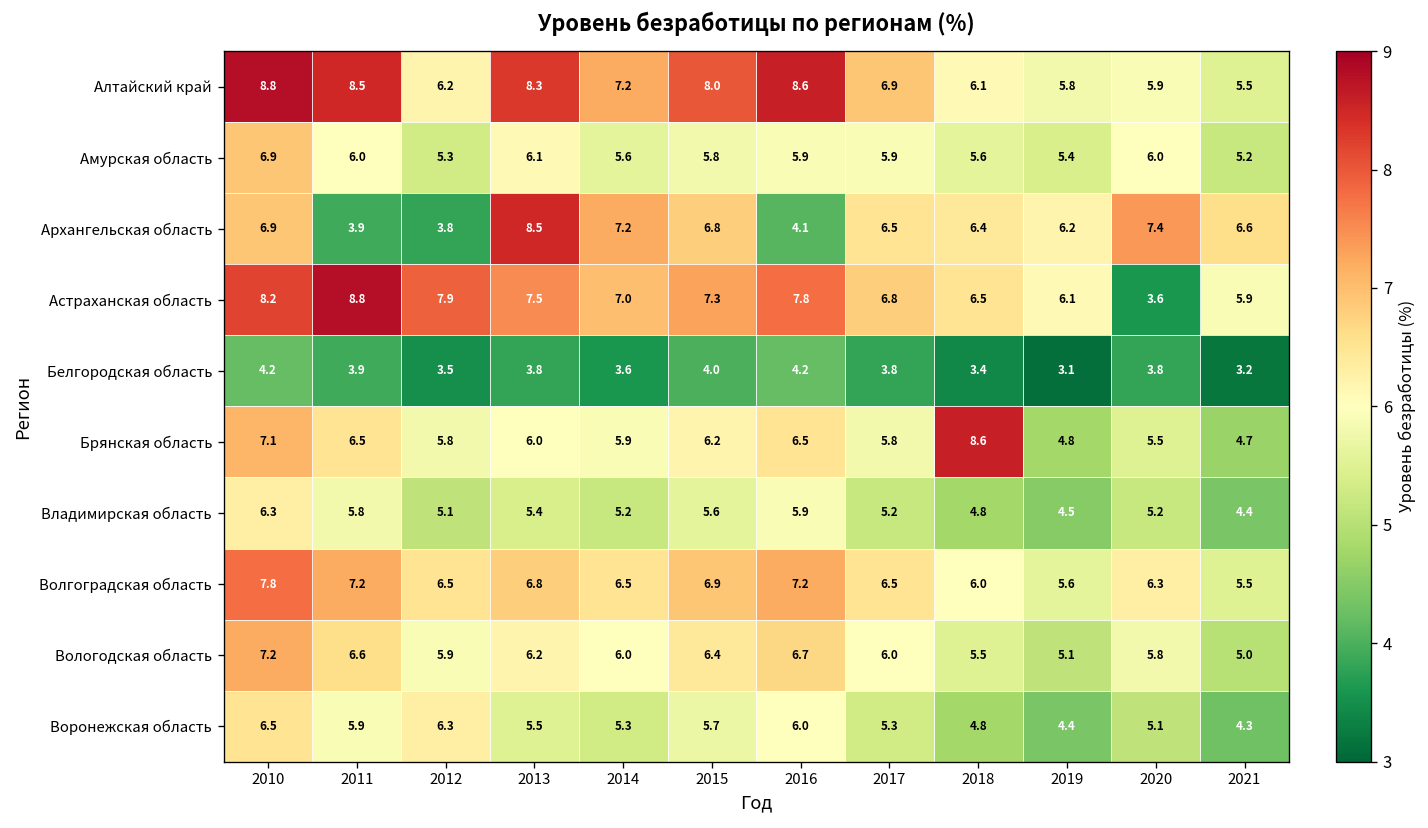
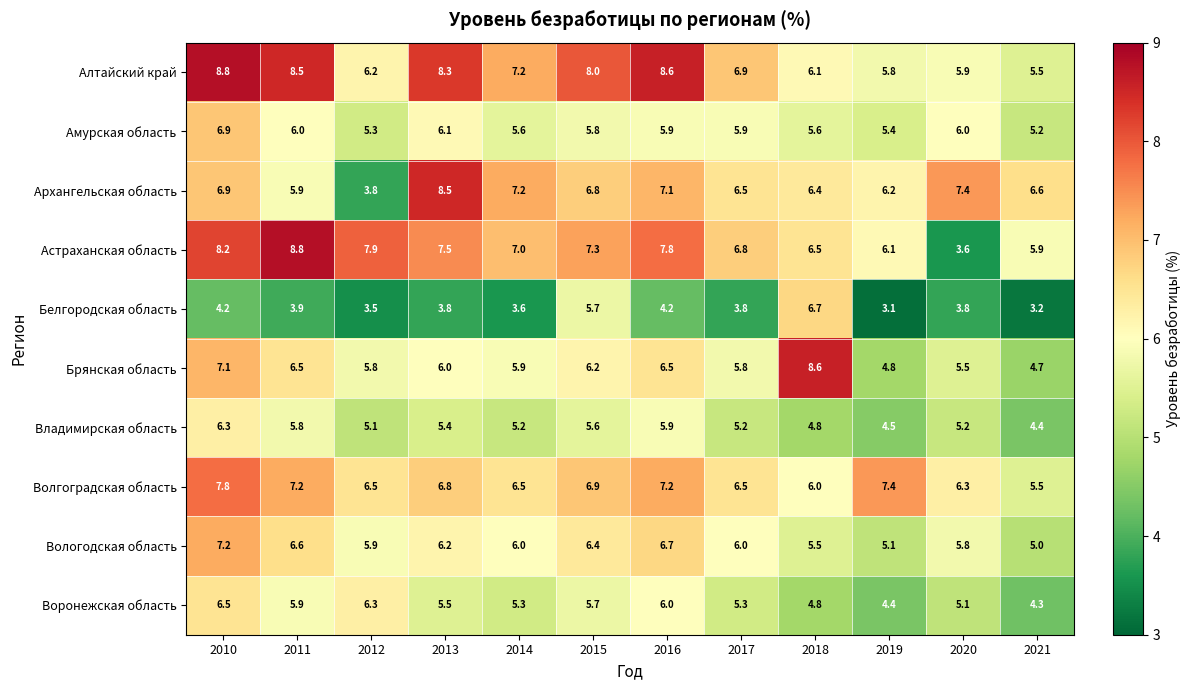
  {
    "Алтайский край": {
      "2010": 8.8,
      "2011": 8.5,
      "2012": 6.2,
      "2013": 8.3,
      "2014": 7.2,
      "2015": 8.0,
      "2016": 8.6,
      "2017": 6.9,
      "2018": 6.1,
      "2019": 5.8,
      "2020": 5.9,
      "2021": 5.5
    },
    "Амурская область": {
      "2010": 6.9,
      "2011": 6.0,
      "2012": 5.3,
      "2013": 6.1,
      "2014": 5.6,
      "2015": 5.8,
      "2016": 5.9,
      "2017": 5.9,
      "2018": 5.6,
      "2019": 5.4,
      "2020": 6.0,
      "2021": 5.2
    },
    "Архангельская область": {
      "2010": 6.9,
-     "2011": 3.9,
+     "2011": 5.9,
      "2012": 3.8,
      "2013": 8.5,
      "2014": 7.2,
      "2015": 6.8,
-     "2016": 4.1,
+     "2016": 7.1,
      "2017": 6.5,
      "2018": 6.4,
      "2019": 6.2,
      "2020": 7.4,
      "2021": 6.6
    },
    "Астраханская область": {
      "2010": 8.2,
      "2011": 8.8,
      "2012": 7.9,
      "2013": 7.5,
      "2014": 7.0,
      "2015": 7.3,
      "2016": 7.8,
      "2017": 6.8,
      "2018": 6.5,
      "2019": 6.1,
      "2020": 3.6,
      "2021": 5.9
    },
    "Белгородская область": {
      "2010": 4.2,
      "2011": 3.9,
      "2012": 3.5,
      "2013": 3.8,
      "2014": 3.6,
-     "2015": 4.0,
+     "2015": 5.7,
      "2016": 4.2,
      "2017": 3.8,
-     "2018": 3.4,
+     "2018": 6.7,
      "2019": 3.1,
      "2020": 3.8,
      "2021": 3.2
    },
    "Брянская область": {
      "2010": 7.1,
      "2011": 6.5,
      "2012": 5.8,
      "2013": 6.0,
      "2014": 5.9,
      "2015": 6.2,
      "2016": 6.5,
      "2017": 5.8,
      "2018": 8.6,
      "2019": 4.8,
      "2020": 5.5,
      "2021": 4.7
    },
    "Владимирская область": {
      "2010": 6.3,
      "2011": 5.8,
      "2012": 5.1,
      "2013": 5.4,
      "2014": 5.2,
      "2015": 5.6,
      "2016": 5.9,
      "2017": 5.2,
      "2018": 4.8,
      "2019": 4.5,
      "2020": 5.2,
      "2021": 4.4
    },
    "Волгоградская область": {
      "2010": 7.8,
      "2011": 7.2,
      "2012": 6.5,
      "2013": 6.8,
      "2014": 6.5,
      "2015": 6.9,
      "2016": 7.2,
      "2017": 6.5,
      "2018": 6.0,
-     "2019": 5.6,
+     "2019": 7.4,
      "2020": 6.3,
      "2021": 5.5
    },
    "Вологодская область": {
      "2010": 7.2,
      "2011": 6.6,
      "2012": 5.9,
      "2013": 6.2,
      "2014": 6.0,
      "2015": 6.4,
      "2016": 6.7,
      "2017": 6.0,
      "2018": 5.5,
      "2019": 5.1,
      "2020": 5.8,
      "2021": 5.0
    },
    "Воронежская область": {
      "2010": 6.5,
      "2011": 5.9,
      "2012": 6.3,
      "2013": 5.5,
      "2014": 5.3,
      "2015": 5.7,
      "2016": 6.0,
      "2017": 5.3,
      "2018": 4.8,
      "2019": 4.4,
      "2020": 5.1,
      "2021": 4.3
    }
  }
